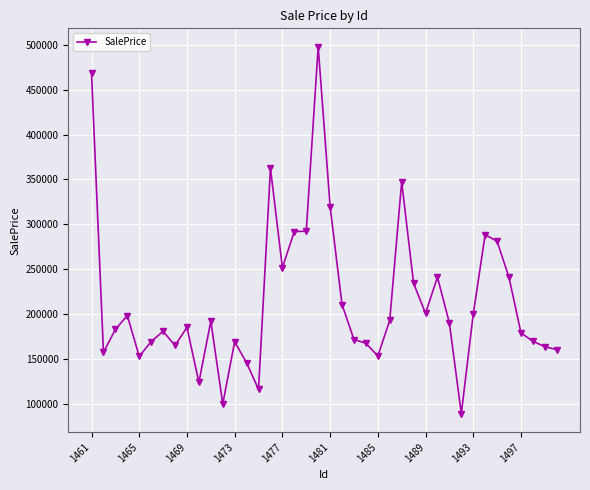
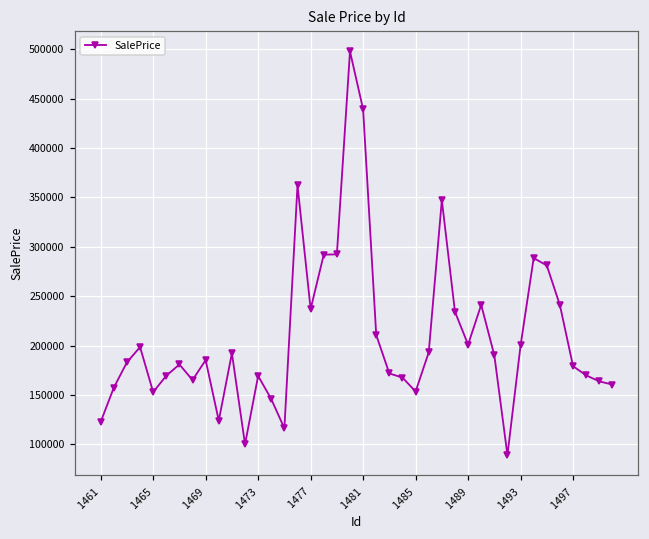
  {
-   "1461": 470000,
+   "1461": 120000,
    "1465": 150000,
    "1469": 190000,
    "1473": 170000,
-   "1477": 250000,
-   "1481": 320000,
+   "1477": 240000,
+   "1481": 440000,
    "1485": 150000,
    "1489": 200000,
    "1493": 200000,
    "1497": 180000
  }
